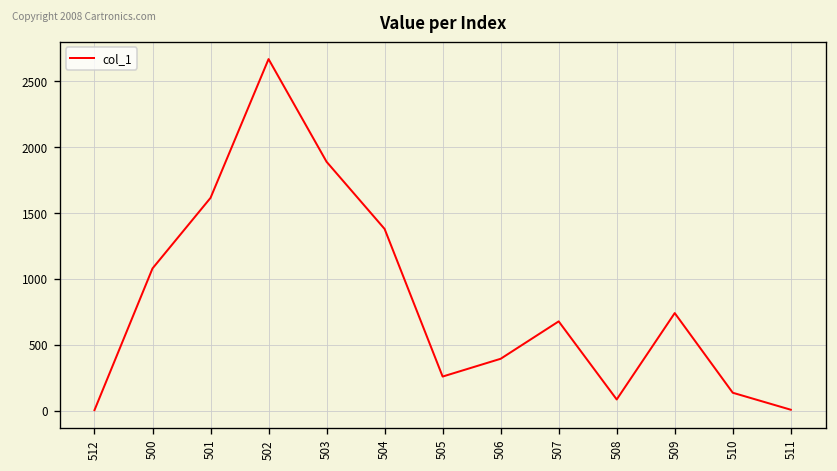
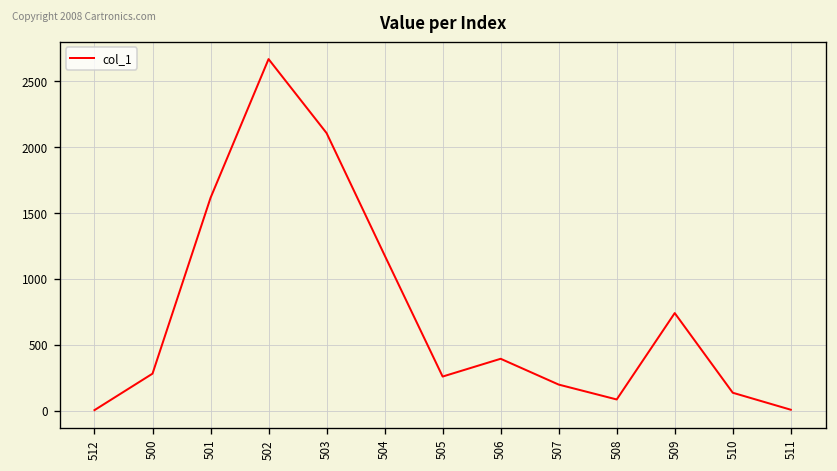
  {
    "512": 0,
-   "500": 1080,
+   "500": 280,
    "501": 1620,
    "502": 2670,
-   "503": 1890,
-   "504": 1380,
+   "503": 2110,
+   "504": 1180,
    "505": 260,
    "506": 390,
-   "507": 680,
+   "507": 200,
    "508": 80,
    "509": 740,
    "510": 140,
    "511": 10
  }
